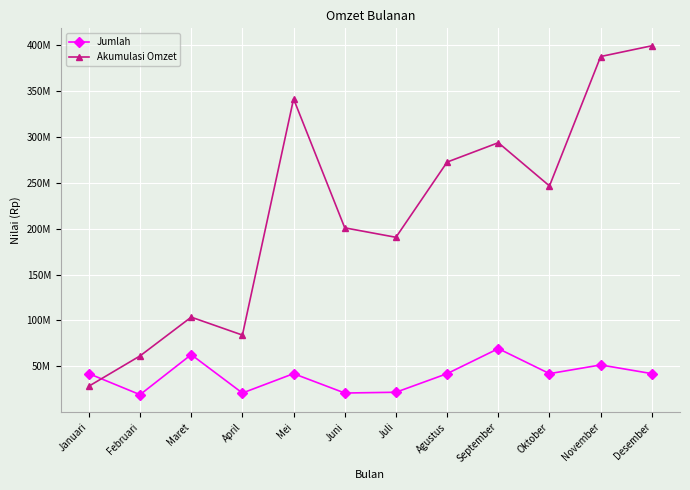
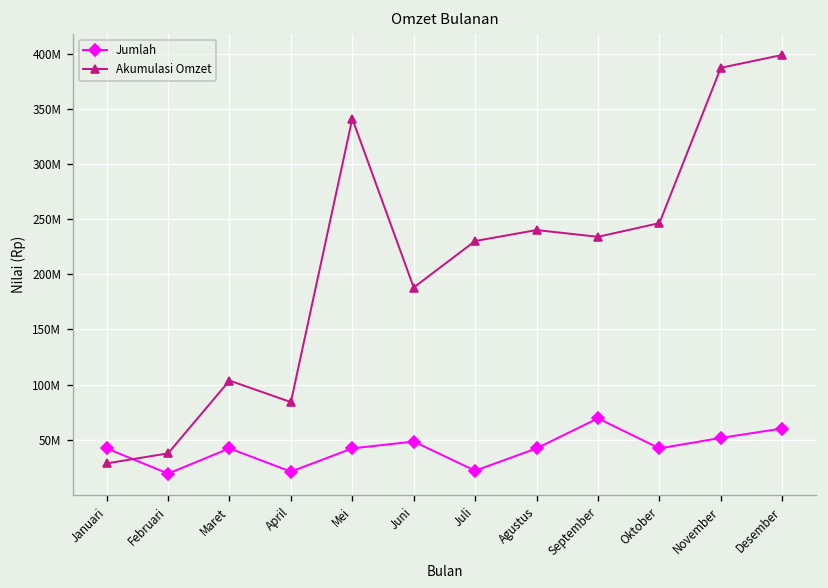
  {
    "Jumlah": {
      "Januari": 40000000,
      "Februari": 20000000,
-     "Maret": 60000000,
+     "Maret": 40000000,
      "April": 20000000,
      "Mei": 40000000,
-     "Juni": 20000000,
+     "Juni": 50000000,
      "Juli": 20000000,
      "Agustus": 40000000,
      "September": 70000000,
      "Oktober": 40000000,
      "November": 50000000,
-     "Desember": 40000000
+     "Desember": 60000000
    },
    "Akumulasi Omzet": {
      "Januari": 30000000,
-     "Februari": 60000000,
+     "Februari": 40000000,
      "Maret": 100000000,
      "April": 80000000,
      "Mei": 340000000,
-     "Juni": 200000000,
-     "Juli": 190000000,
-     "Agustus": 270000000,
-     "September": 290000000,
+     "Juni": 190000000,
+     "Juli": 230000000,
+     "Agustus": 240000000,
+     "September": 230000000,
      "Oktober": 250000000,
      "November": 390000000,
      "Desember": 400000000
    }
  }
